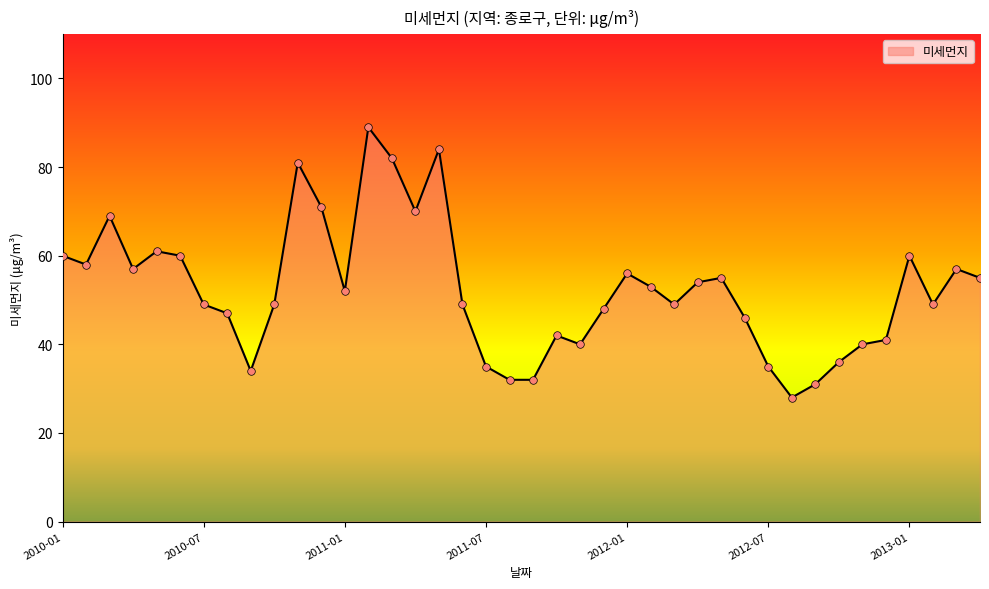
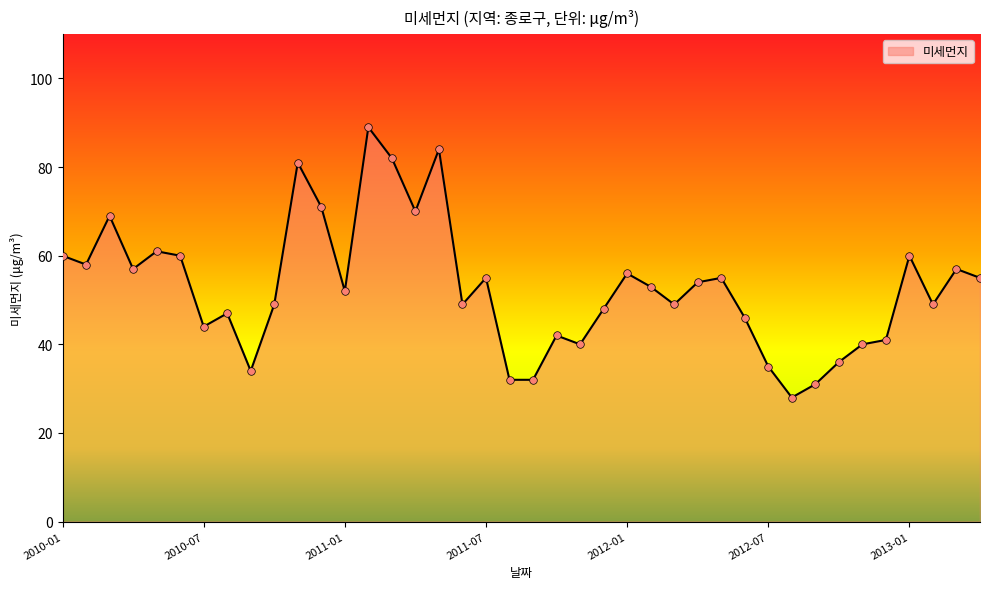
  {
    "2010-01": 60,
-   "2010-07": 49,
+   "2010-07": 44,
    "2011-01": 52,
-   "2011-07": 35,
+   "2011-07": 55,
    "2012-01": 56,
    "2012-07": 35,
    "2013-01": 60
  }
